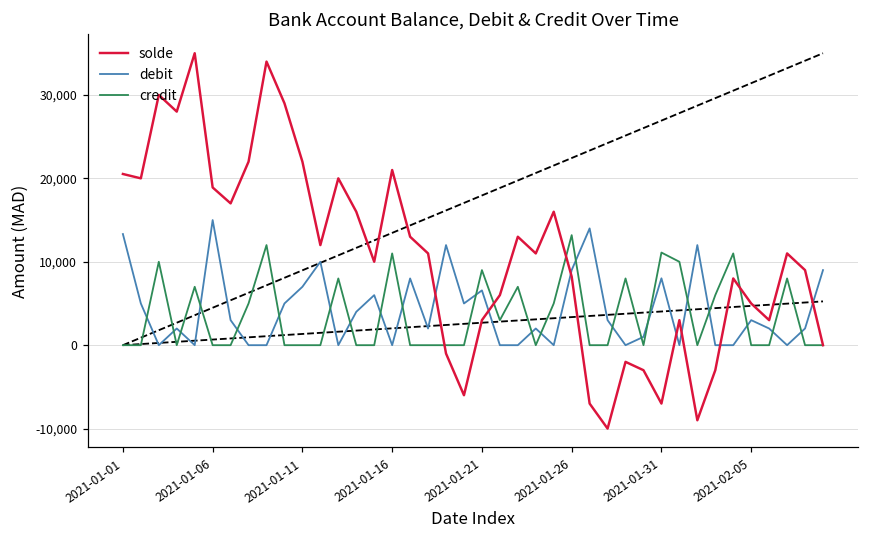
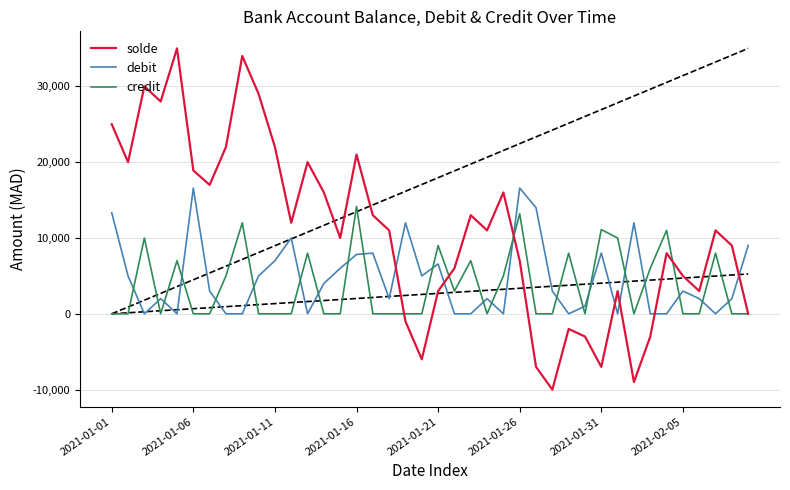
  {
    "solde": {
-     "2021-01-01": "21,000",
+     "2021-01-01": "25,000",
      "2021-01-06": "19,000",
      "2021-01-11": "22,000",
      "2021-01-16": "21,000",
-     "2021-01-26": "8,000",
+     "2021-01-26": "7,000",
      "2021-01-31": "-7,000"
    },
    "debit": {
      "2021-01-01": "13,000",
-     "2021-01-06": "15,000",
+     "2021-01-06": "17,000",
      "2021-01-11": "7,000",
-     "2021-01-16": "0",
+     "2021-01-16": "8,000",
      "2021-01-21": "7,000",
-     "2021-01-26": "9,000",
+     "2021-01-26": "17,000",
      "2021-01-31": "8,000",
      "2021-02-05": "3,000"
    },
    "credit": {
      "2021-01-06": "0",
      "2021-01-11": "0",
-     "2021-01-16": "11,000",
+     "2021-01-16": "14,000",
      "2021-01-21": "9,000",
      "2021-01-26": "13,000",
      "2021-01-31": "11,000",
      "2021-02-05": "0"
    }
  }
